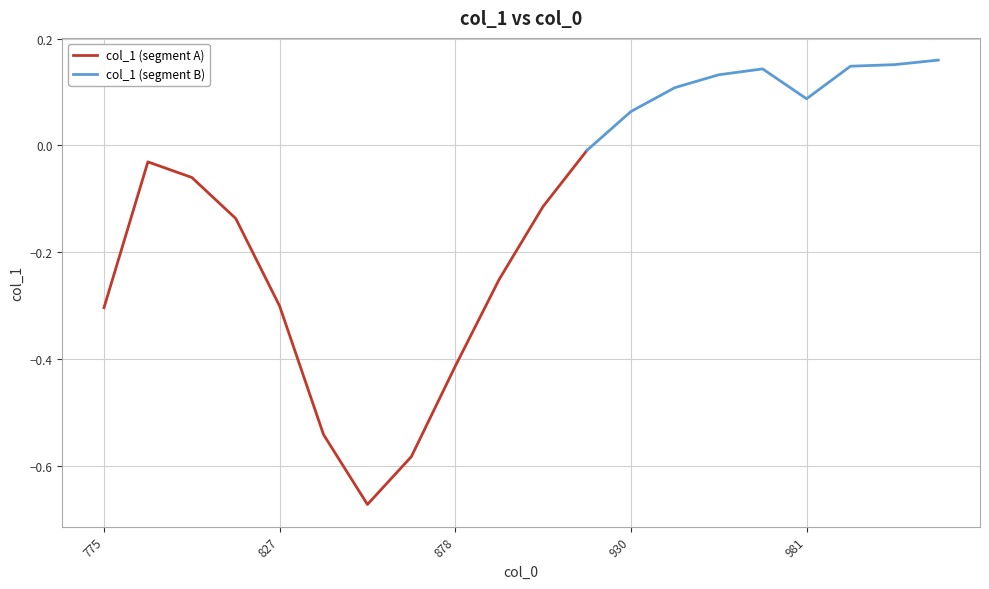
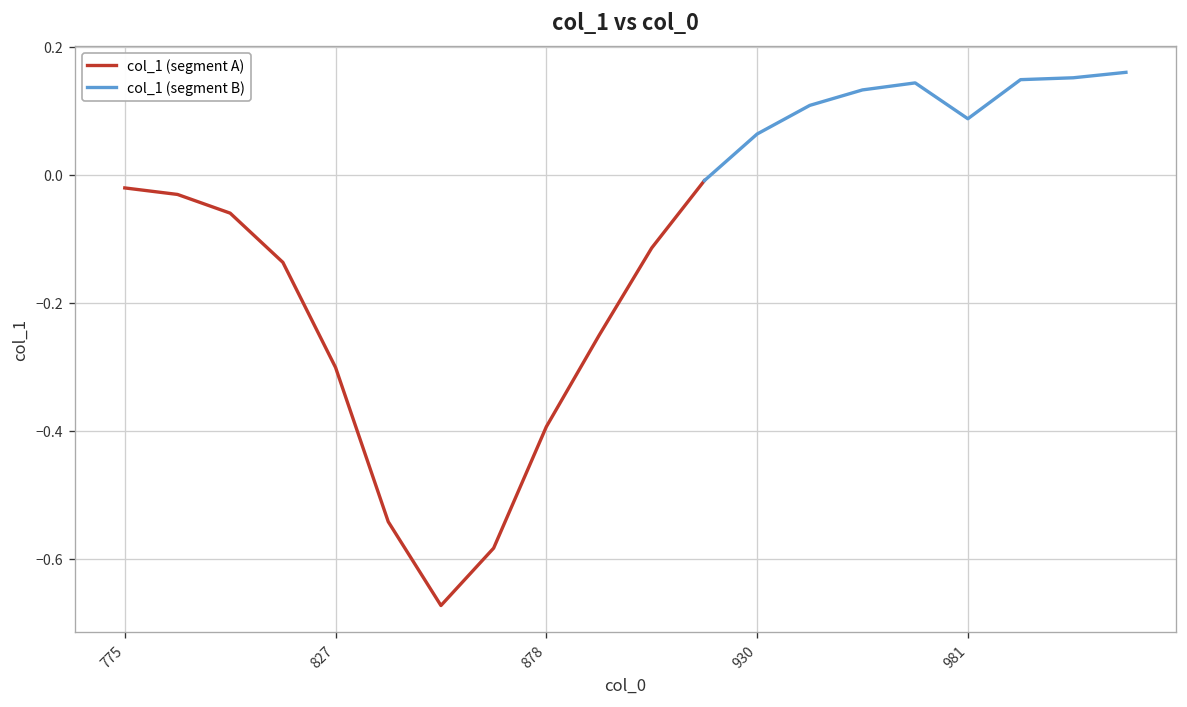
  {
    "col_1 (segment A)": {
-     "775": -0.30,
+     "775": -0.02,
      "827": -0.30,
-     "878": -0.41
+     "878": -0.39
    },
    "col_1 (segment B)": {
      "930": 0.06,
      "981": 0.09
    }
  }
